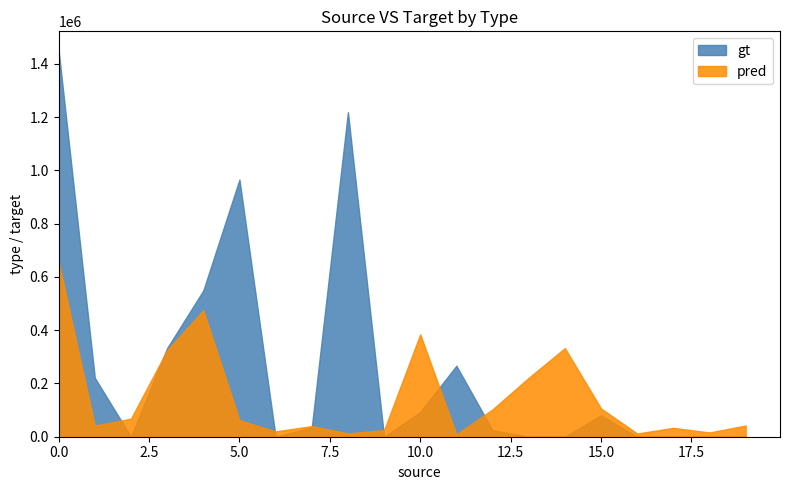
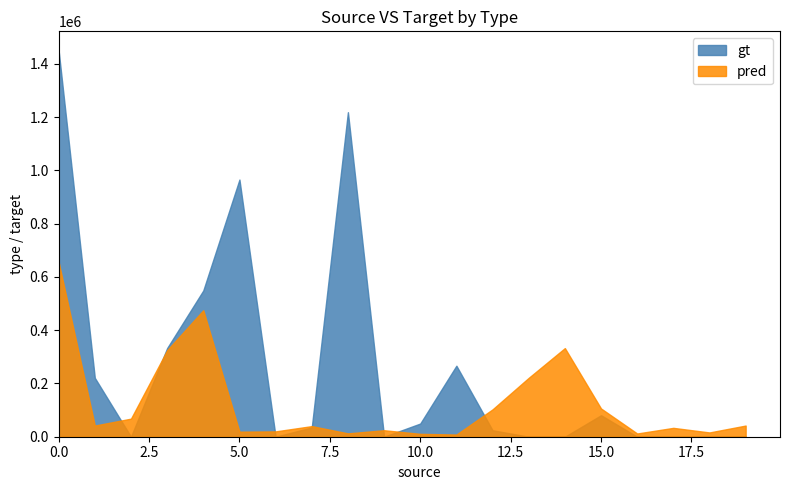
  {
    "gt": {
      "0.0": 1450000,
      "5.0": 970000,
-     "10.0": 90000,
+     "10.0": 50000,
      "15.0": 80000
    },
    "pred": {
      "0.0": 660000,
-     "5.0": 60000,
-     "10.0": 380000,
+     "5.0": 20000,
+     "10.0": 10000,
      "15.0": 110000
    }
  }
